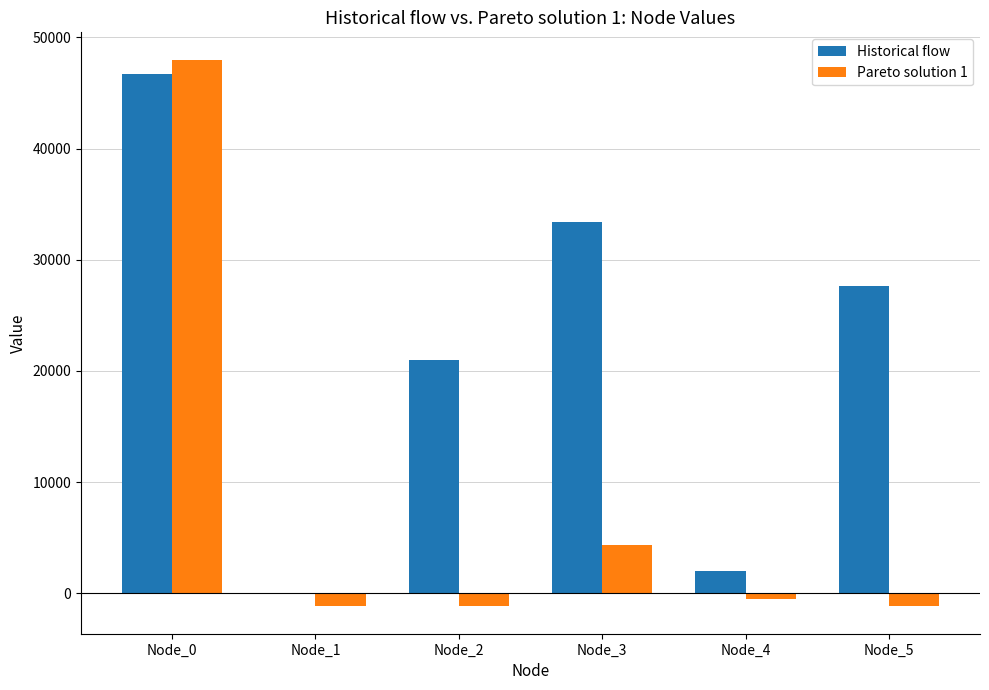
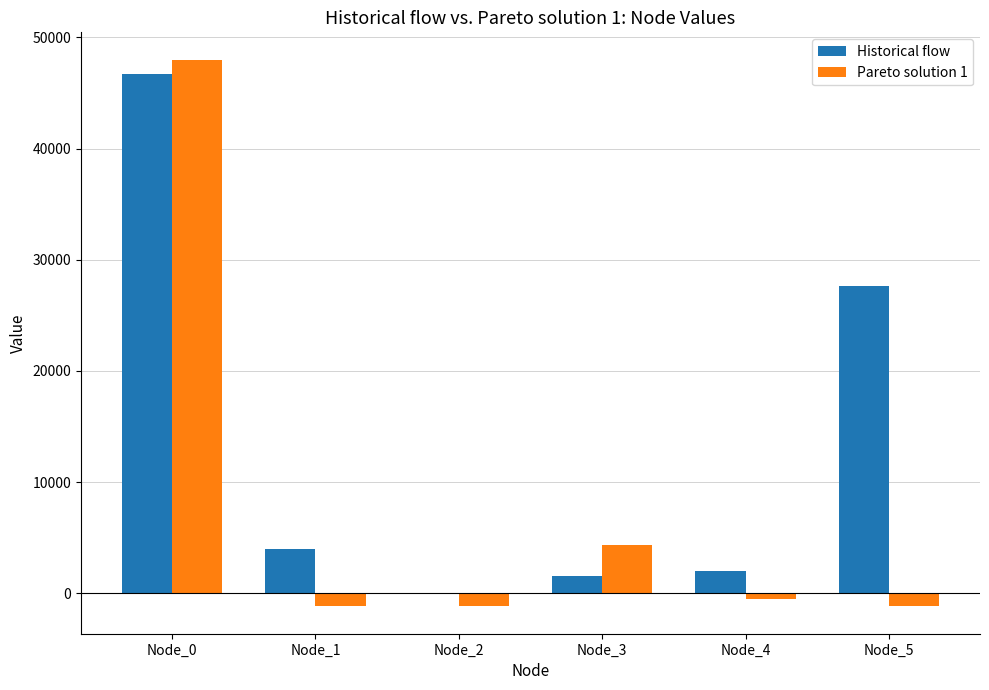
  {
    "Historical flow": {
      "Node_0": 46700,
-     "Node_1": 0,
-     "Node_2": 20900,
-     "Node_3": 33400,
+     "Node_1": 4000,
+     "Node_2": 0,
+     "Node_3": 1600,
      "Node_4": 2000,
      "Node_5": 27700
    },
    "Pareto solution 1": {
      "Node_0": 48000,
      "Node_1": -1200,
      "Node_2": -1200,
      "Node_3": 4400,
      "Node_4": -600,
      "Node_5": -1100
    }
  }
